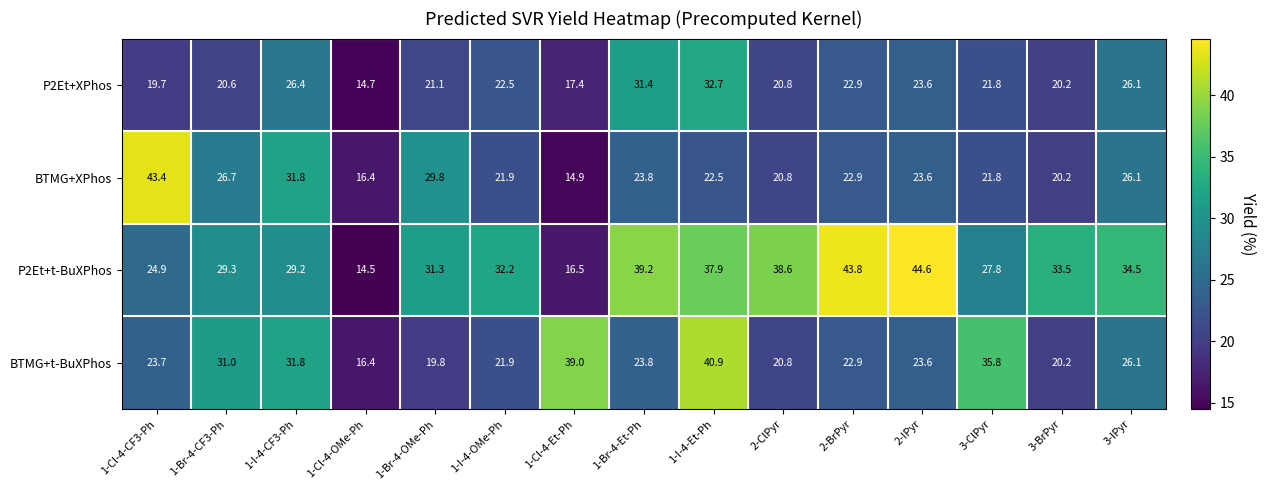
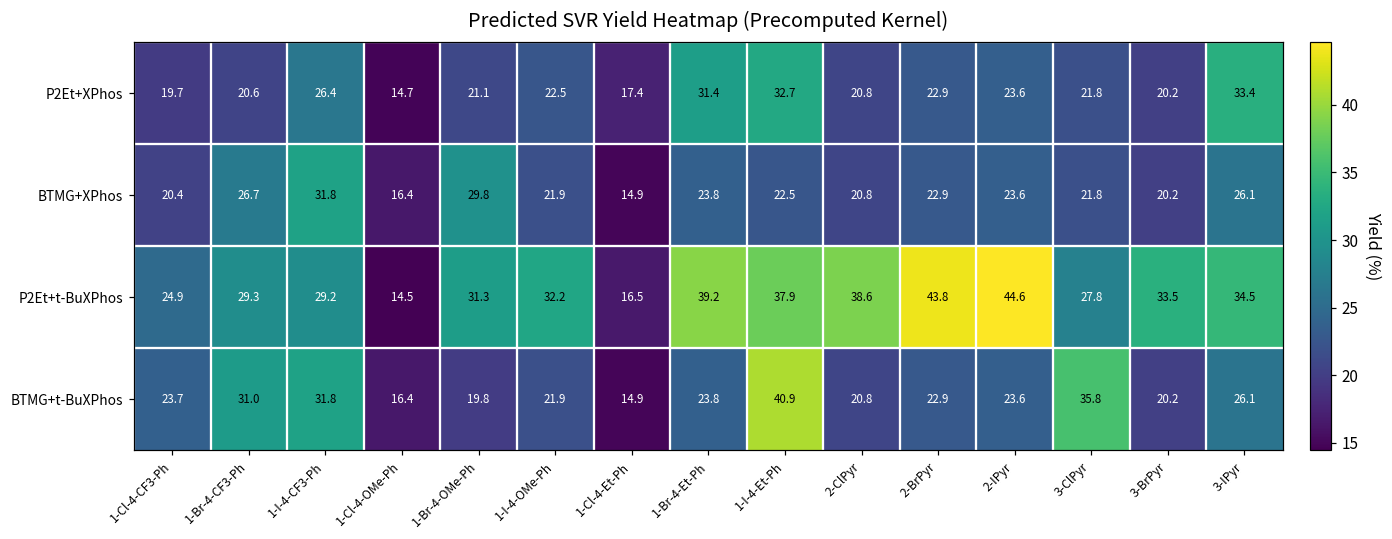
  {
    "P2Et+XPhos": {
      "1-Cl-4-CF3-Ph": 19.7,
      "1-Br-4-CF3-Ph": 20.6,
      "1-I-4-CF3-Ph": 26.4,
      "1-Cl-4-OMe-Ph": 14.7,
      "1-Br-4-OMe-Ph": 21.1,
      "1-I-4-OMe-Ph": 22.5,
      "1-Cl-4-Et-Ph": 17.4,
      "1-Br-4-Et-Ph": 31.4,
      "1-I-4-Et-Ph": 32.7,
      "2-ClPyr": 20.8,
      "2-BrPyr": 22.9,
      "2-IPyr": 23.6,
      "3-ClPyr": 21.8,
      "3-BrPyr": 20.2,
-     "3-IPyr": 26.1
+     "3-IPyr": 33.4
    },
    "BTMG+XPhos": {
-     "1-Cl-4-CF3-Ph": 43.4,
+     "1-Cl-4-CF3-Ph": 20.4,
      "1-Br-4-CF3-Ph": 26.7,
      "1-I-4-CF3-Ph": 31.8,
      "1-Cl-4-OMe-Ph": 16.4,
      "1-Br-4-OMe-Ph": 29.8,
      "1-I-4-OMe-Ph": 21.9,
      "1-Cl-4-Et-Ph": 14.9,
      "1-Br-4-Et-Ph": 23.8,
      "1-I-4-Et-Ph": 22.5,
      "2-ClPyr": 20.8,
      "2-BrPyr": 22.9,
      "2-IPyr": 23.6,
      "3-ClPyr": 21.8,
      "3-BrPyr": 20.2,
      "3-IPyr": 26.1
    },
    "P2Et+t-BuXPhos": {
      "1-Cl-4-CF3-Ph": 24.9,
      "1-Br-4-CF3-Ph": 29.3,
      "1-I-4-CF3-Ph": 29.2,
      "1-Cl-4-OMe-Ph": 14.5,
      "1-Br-4-OMe-Ph": 31.3,
      "1-I-4-OMe-Ph": 32.2,
      "1-Cl-4-Et-Ph": 16.5,
      "1-Br-4-Et-Ph": 39.2,
      "1-I-4-Et-Ph": 37.9,
      "2-ClPyr": 38.6,
      "2-BrPyr": 43.8,
      "2-IPyr": 44.6,
      "3-ClPyr": 27.8,
      "3-BrPyr": 33.5,
      "3-IPyr": 34.5
    },
    "BTMG+t-BuXPhos": {
      "1-Cl-4-CF3-Ph": 23.7,
      "1-Br-4-CF3-Ph": 31.0,
      "1-I-4-CF3-Ph": 31.8,
      "1-Cl-4-OMe-Ph": 16.4,
      "1-Br-4-OMe-Ph": 19.8,
      "1-I-4-OMe-Ph": 21.9,
-     "1-Cl-4-Et-Ph": 39.0,
+     "1-Cl-4-Et-Ph": 14.9,
      "1-Br-4-Et-Ph": 23.8,
      "1-I-4-Et-Ph": 40.9,
      "2-ClPyr": 20.8,
      "2-BrPyr": 22.9,
      "2-IPyr": 23.6,
      "3-ClPyr": 35.8,
      "3-BrPyr": 20.2,
      "3-IPyr": 26.1
    }
  }
